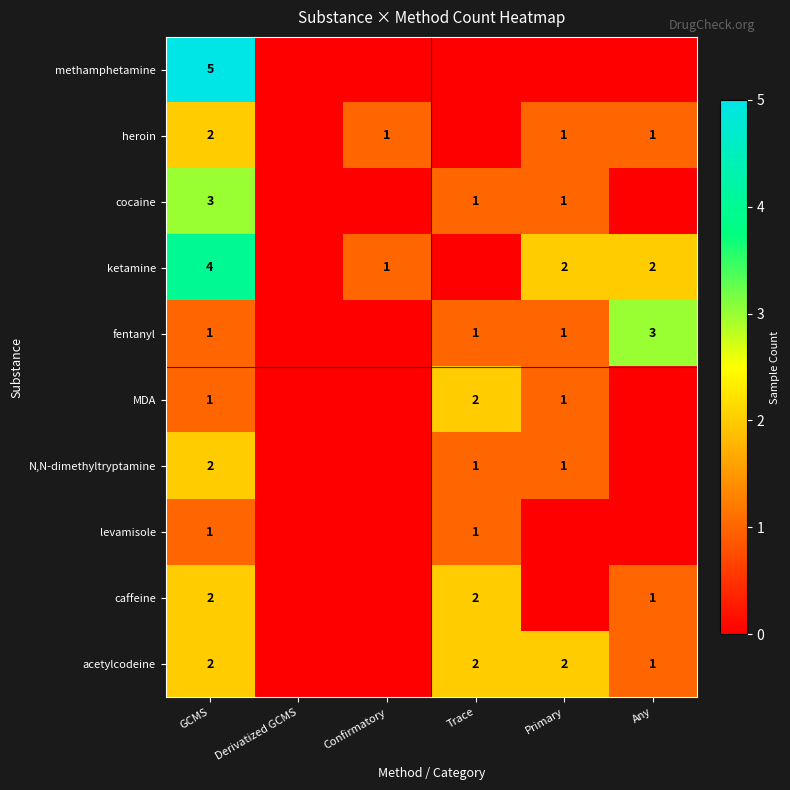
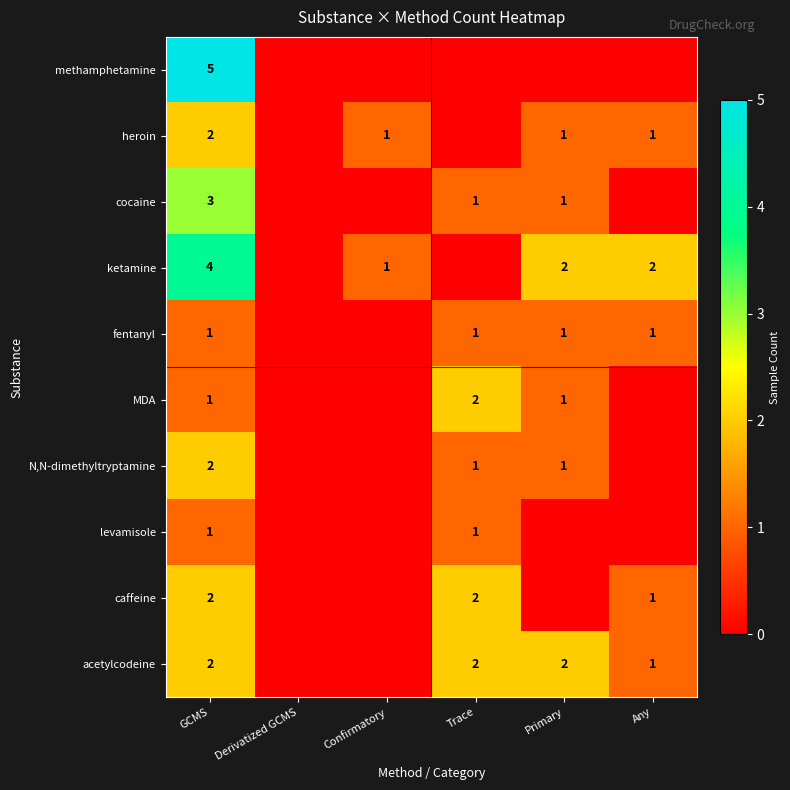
  {
    "methamphetamine": {
      "GCMS": 5
    },
    "heroin": {
      "GCMS": 2,
      "Confirmatory": 1,
      "Primary": 1,
      "Any": 1
    },
    "cocaine": {
      "GCMS": 3,
      "Trace": 1,
      "Primary": 1
    },
    "ketamine": {
      "GCMS": 4,
      "Confirmatory": 1,
      "Primary": 2,
      "Any": 2
    },
    "fentanyl": {
      "GCMS": 1,
      "Trace": 1,
      "Primary": 1,
-     "Any": 3
+     "Any": 1
    },
    "MDA": {
      "GCMS": 1,
      "Trace": 2,
      "Primary": 1
    },
    "N,N-dimethyltryptamine": {
      "GCMS": 2,
      "Trace": 1,
      "Primary": 1
    },
    "levamisole": {
      "GCMS": 1,
      "Trace": 1
    },
    "caffeine": {
      "GCMS": 2,
      "Trace": 2,
      "Any": 1
    },
    "acetylcodeine": {
      "GCMS": 2,
      "Trace": 2,
      "Primary": 2,
      "Any": 1
    }
  }
